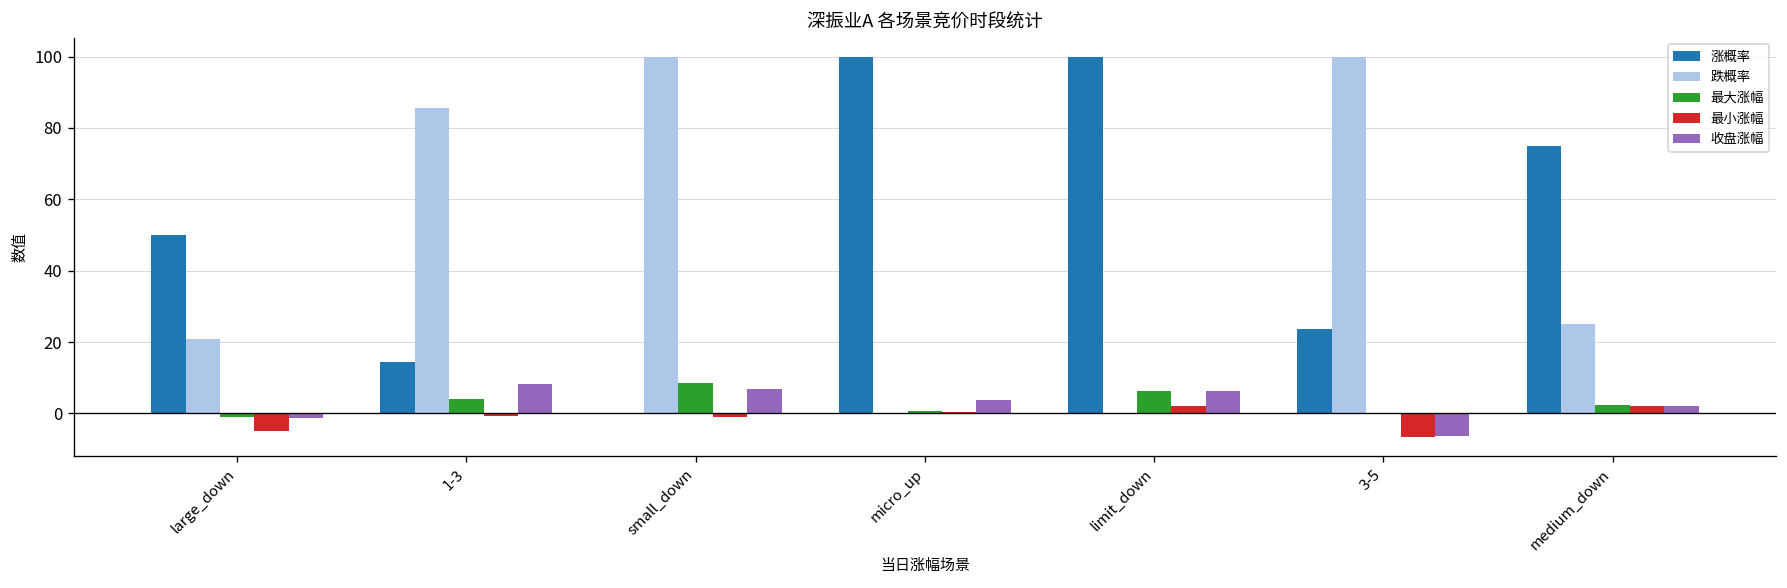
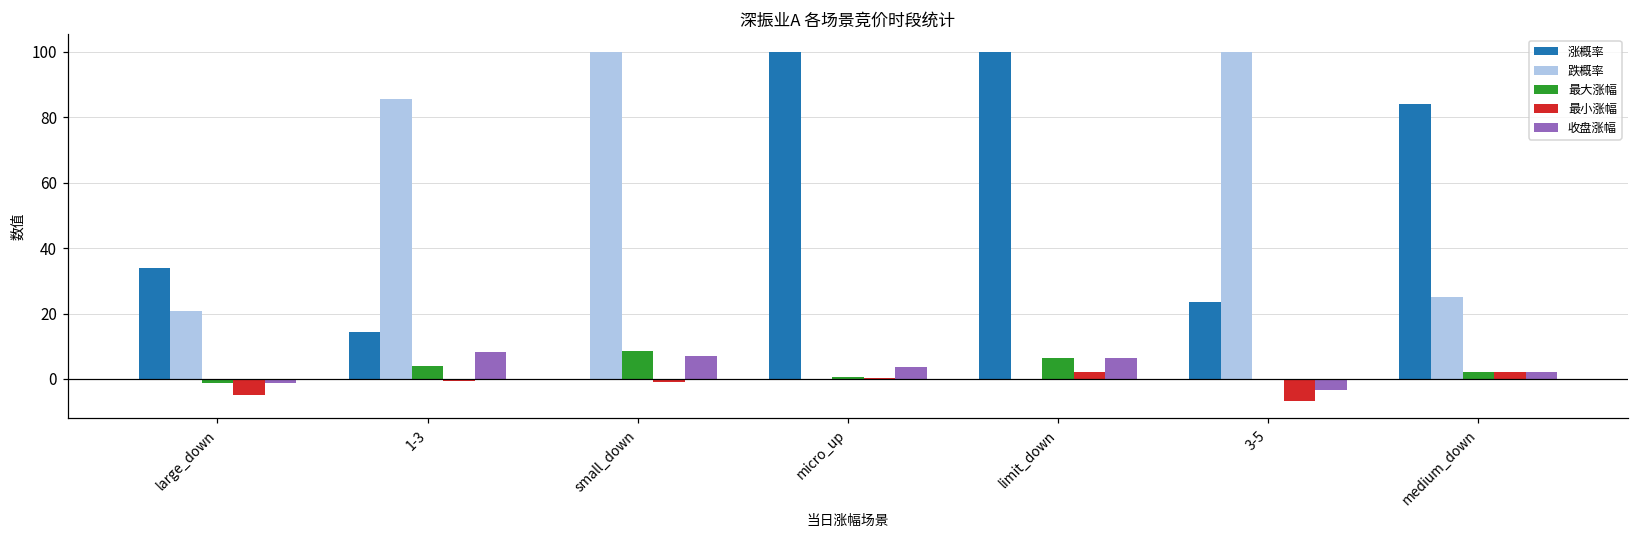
  {
    "涨概率": {
-     "large_down": 50,
+     "large_down": 34,
      "1-3": 14,
      "small_down": 0,
      "micro_up": 100,
      "limit_down": 100,
      "3-5": 24,
-     "medium_down": 75
+     "medium_down": 84
    },
    "跌概率": {
      "large_down": 21,
      "1-3": 86,
      "small_down": 100,
      "micro_up": 0,
      "limit_down": 0,
      "3-5": 100,
      "medium_down": 25
    },
    "最大涨幅": {
      "large_down": -1,
      "1-3": 4,
      "small_down": 9,
      "limit_down": 6,
      "3-5": 0,
      "medium_down": 2
    },
    "最小涨幅": {
      "large_down": -5,
      "small_down": -1,
      "limit_down": 2,
      "3-5": -7,
      "medium_down": 2
    },
    "收盘涨幅": {
      "large_down": -1,
      "1-3": 8,
      "small_down": 7,
      "micro_up": 4,
      "limit_down": 6,
-     "3-5": -6,
+     "3-5": -3,
      "medium_down": 2
    }
  }
